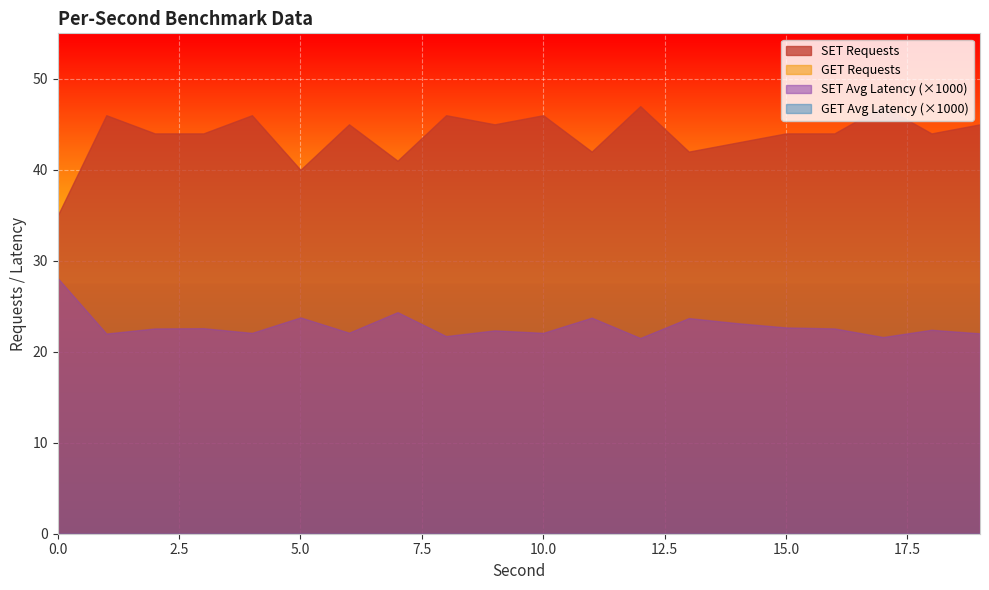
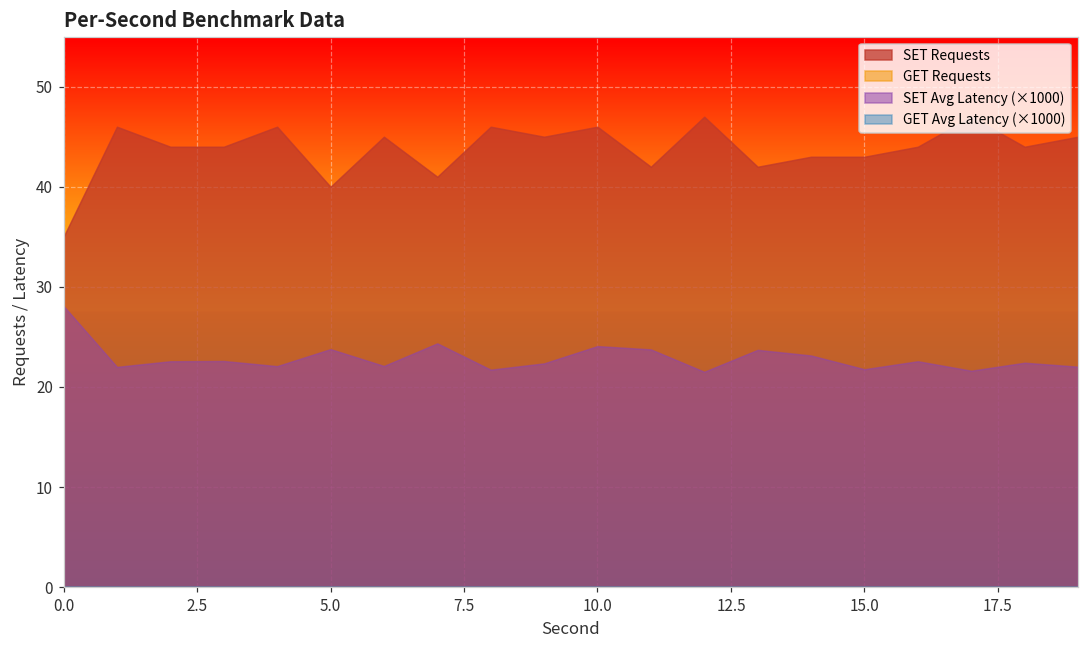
  {
    "SET Requests": {
      "0.0": 35,
      "5.0": 40,
      "10.0": 46,
-     "15.0": 44
+     "15.0": 43
    },
    "GET Avg Latency (×1000)": {
      "0.0": 0,
      "5.0": 0,
      "10.0": 0,
      "15.0": 0
    },
    "SET Avg Latency (×1000)": {
      "0.0": 28,
      "5.0": 24,
-     "10.0": 22,
-     "15.0": 23
+     "10.0": 24,
+     "15.0": 22
    }
  }
